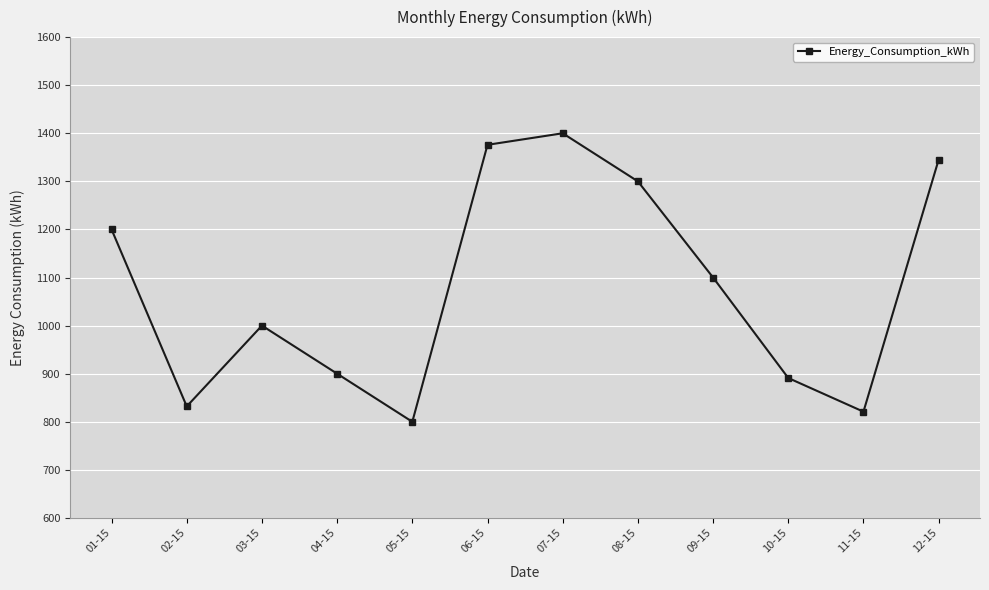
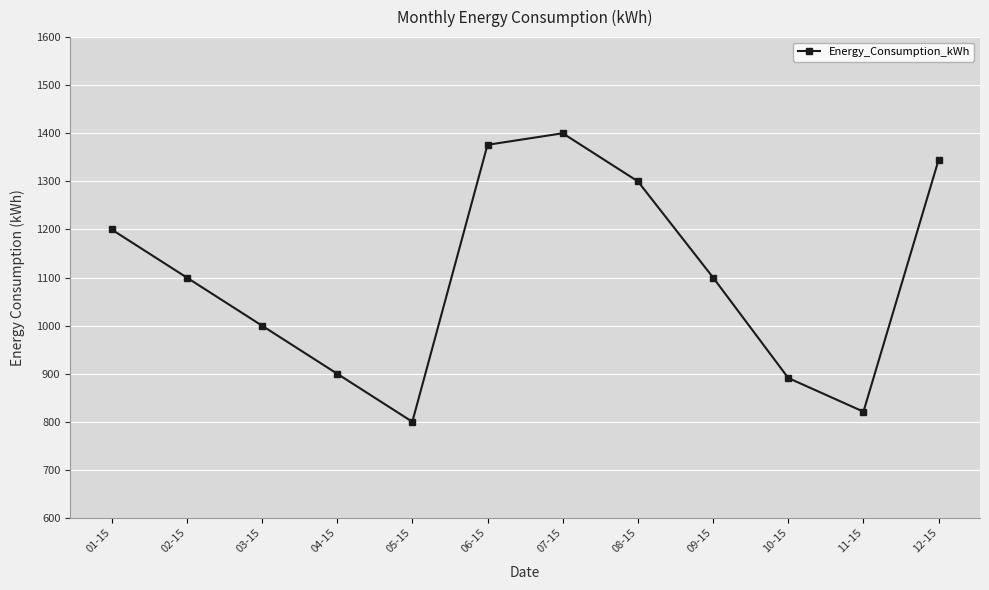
  {
    "01-15": 1200,
-   "02-15": 830,
+   "02-15": 1100,
    "03-15": 1000,
    "04-15": 900,
    "05-15": 800,
    "06-15": 1380,
    "07-15": 1400,
    "08-15": 1300,
    "09-15": 1100,
    "10-15": 890,
    "11-15": 820,
    "12-15": 1350
  }
